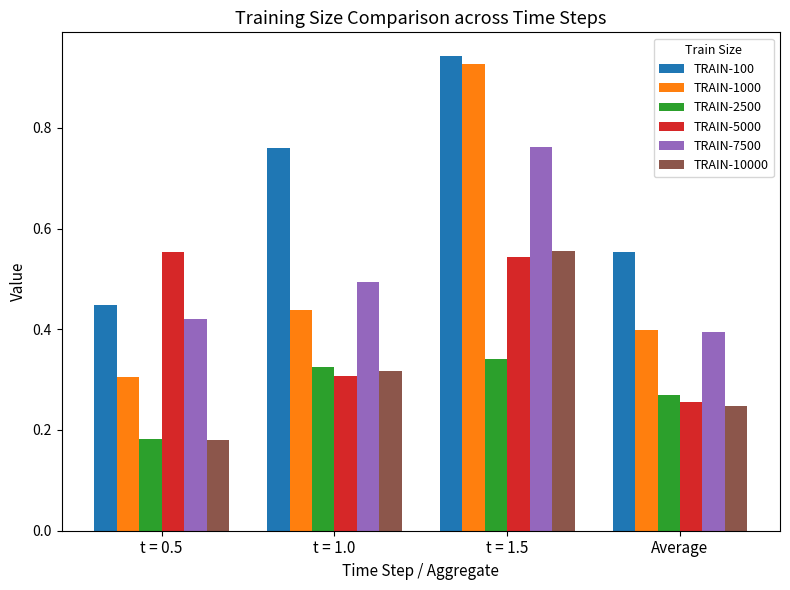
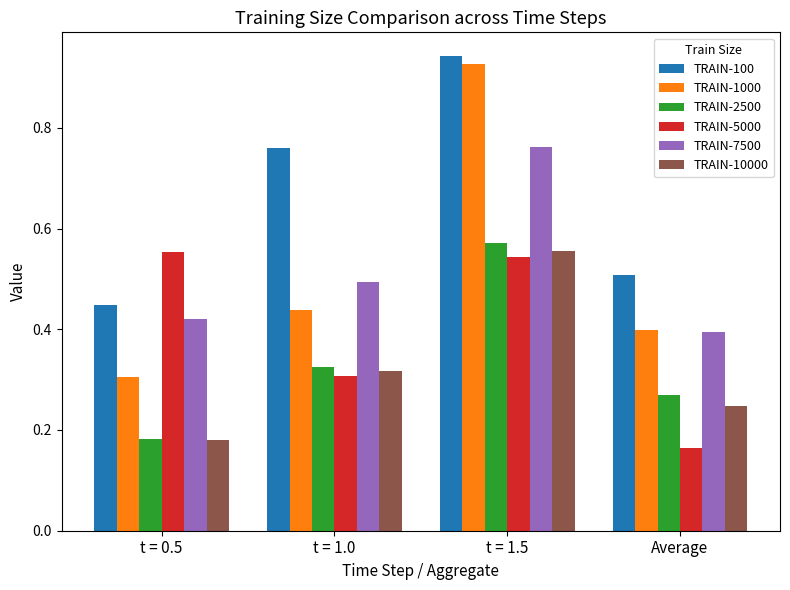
  {
    "TRAIN-100": {
      "t = 0.5": 0.45,
      "t = 1.0": 0.76,
      "t = 1.5": 0.94,
-     "Average": 0.55
+     "Average": 0.51
    },
    "TRAIN-1000": {
      "t = 0.5": 0.31,
      "t = 1.0": 0.44,
      "t = 1.5": 0.93,
      "Average": 0.40
    },
    "TRAIN-2500": {
      "t = 0.5": 0.18,
      "t = 1.0": 0.32,
-     "t = 1.5": 0.34,
+     "t = 1.5": 0.57,
      "Average": 0.27
    },
    "TRAIN-5000": {
      "t = 0.5": 0.55,
      "t = 1.0": 0.31,
      "t = 1.5": 0.54,
-     "Average": 0.26
+     "Average": 0.16
    },
    "TRAIN-7500": {
      "t = 0.5": 0.42,
      "t = 1.0": 0.49,
      "t = 1.5": 0.76,
      "Average": 0.39
    },
    "TRAIN-10000": {
      "t = 0.5": 0.18,
      "t = 1.0": 0.32,
      "t = 1.5": 0.55,
      "Average": 0.25
    }
  }
